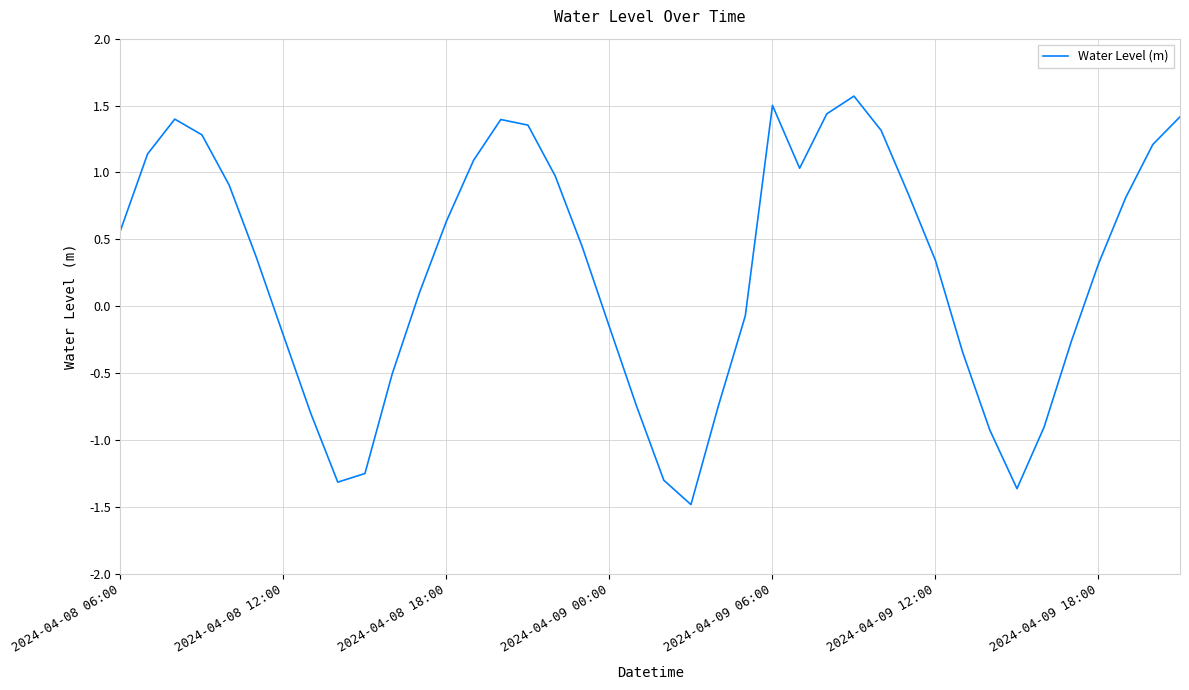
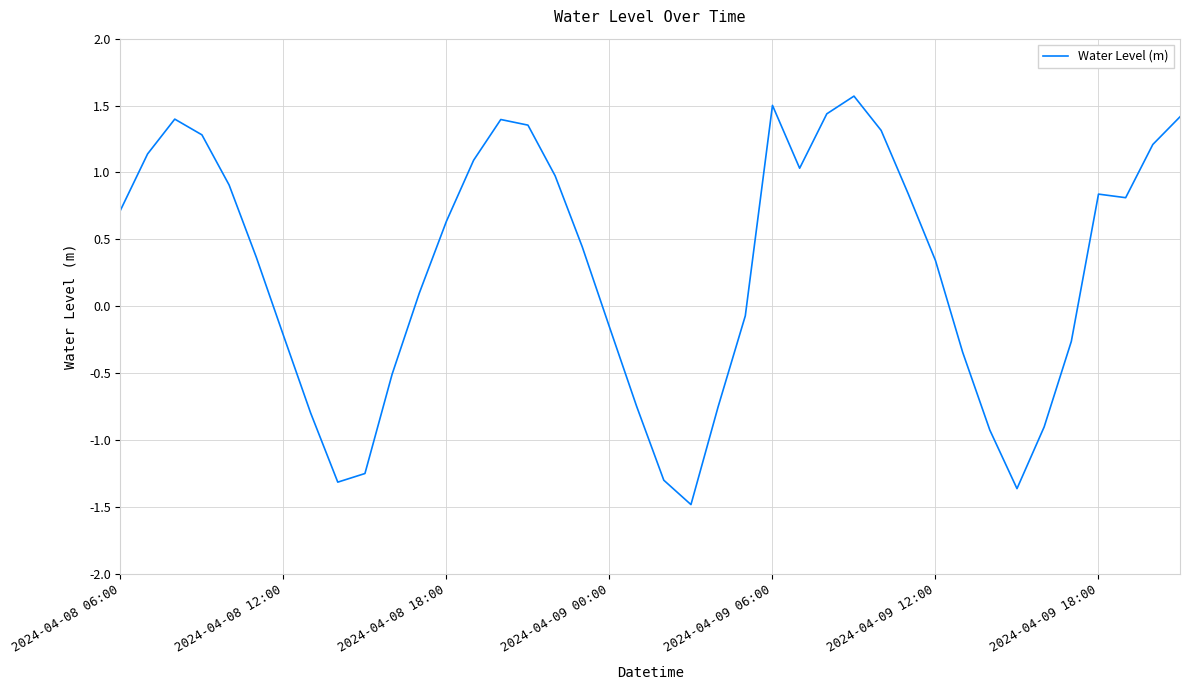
  {
-   "2024-04-08 06:00": 0.57,
+   "2024-04-08 06:00": 0.72,
    "2024-04-08 12:00": -0.22,
    "2024-04-08 18:00": 0.64,
    "2024-04-09 00:00": -0.15,
    "2024-04-09 06:00": 1.50,
    "2024-04-09 12:00": 0.34,
-   "2024-04-09 18:00": 0.32
+   "2024-04-09 18:00": 0.84
  }
